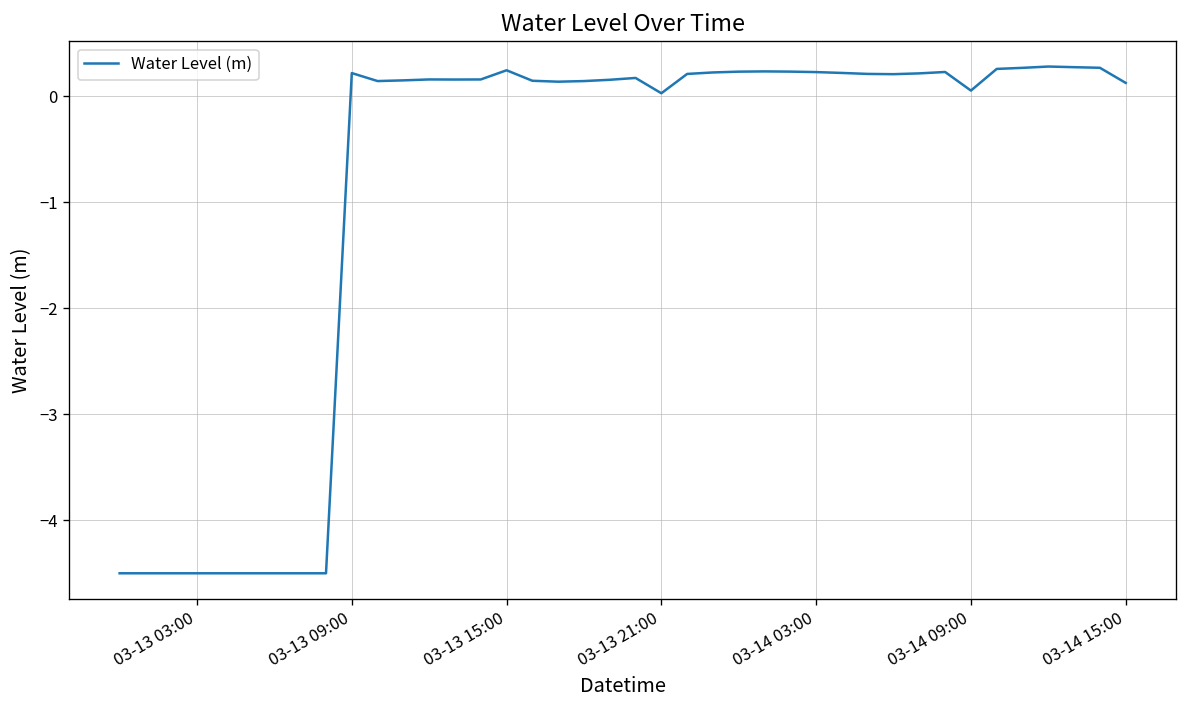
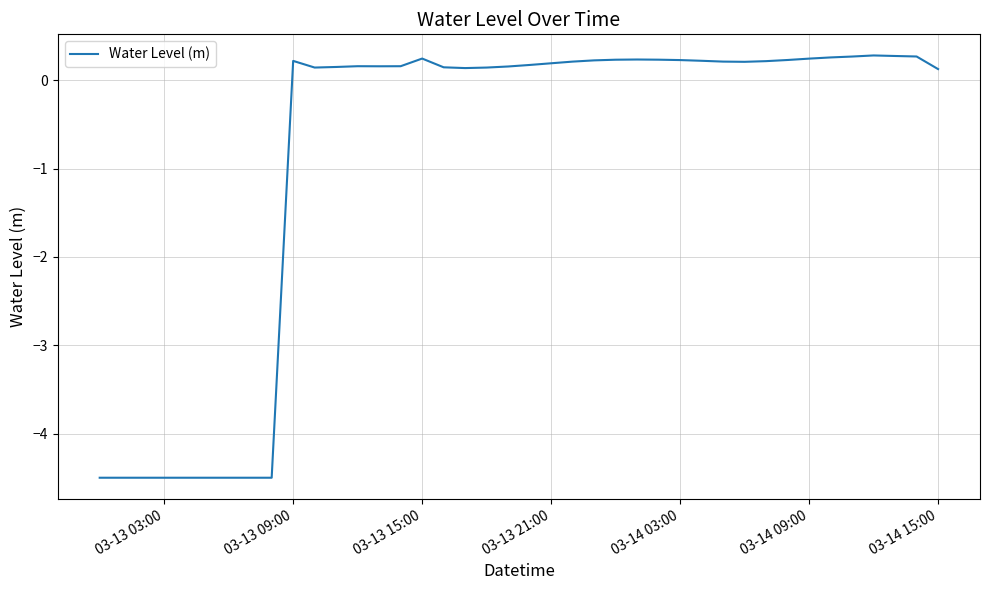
  {
    "03-13 03:00": -4.5,
    "03-13 09:00": 0.2,
    "03-13 15:00": 0.2,
-   "03-13 21:00": 0.0,
+   "03-13 21:00": 0.2,
    "03-14 03:00": 0.2,
-   "03-14 09:00": 0.1,
+   "03-14 09:00": 0.2,
    "03-14 15:00": 0.1
  }
